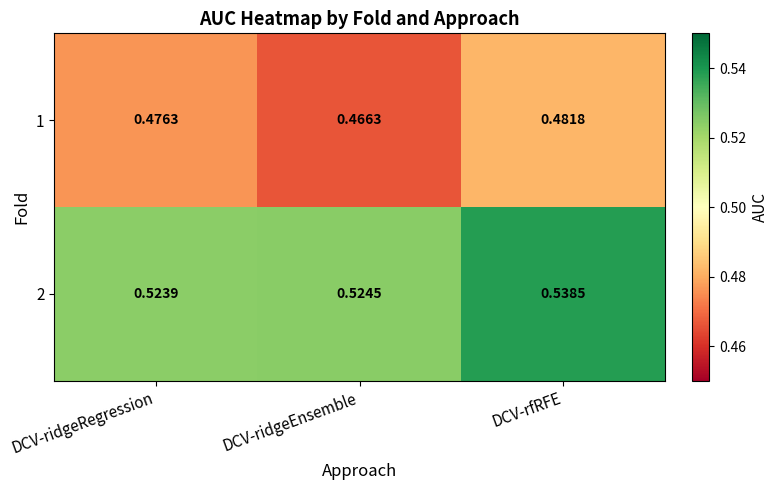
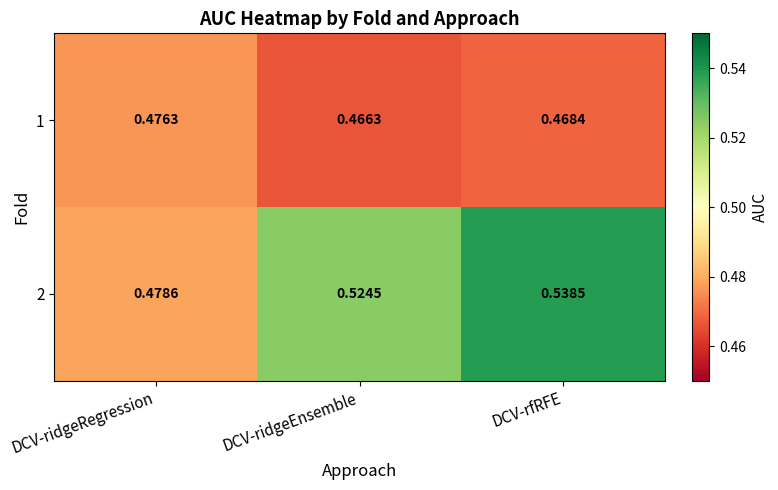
  {
    "1": {
      "DCV-ridgeRegression": 0.4763,
      "DCV-ridgeEnsemble": 0.4663,
-     "DCV-rfRFE": 0.4818
+     "DCV-rfRFE": 0.4684
    },
    "2": {
-     "DCV-ridgeRegression": 0.5239,
+     "DCV-ridgeRegression": 0.4786,
      "DCV-ridgeEnsemble": 0.5245,
      "DCV-rfRFE": 0.5385
    }
  }
